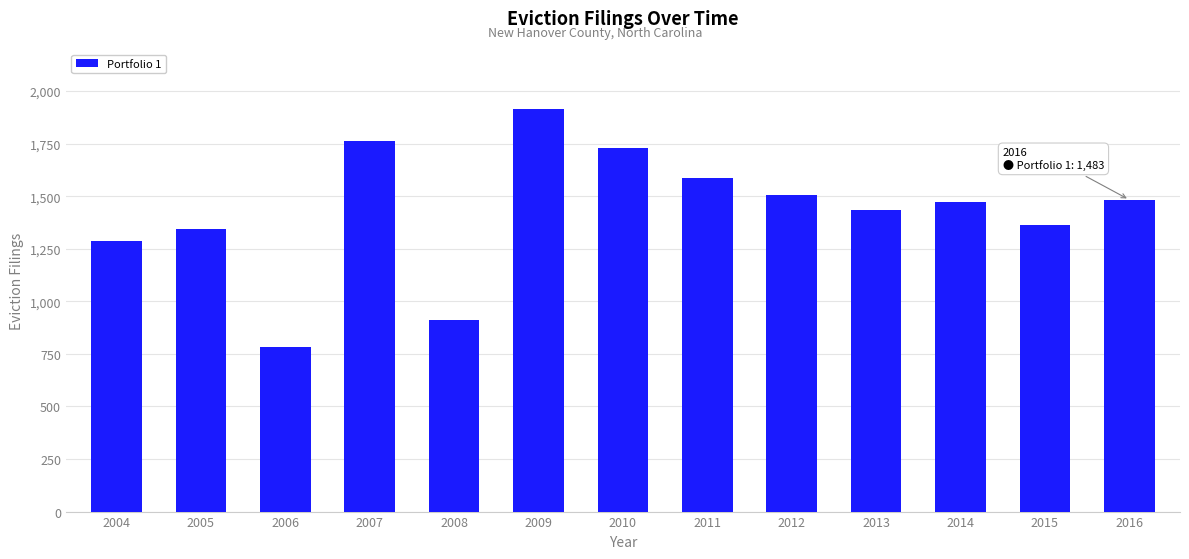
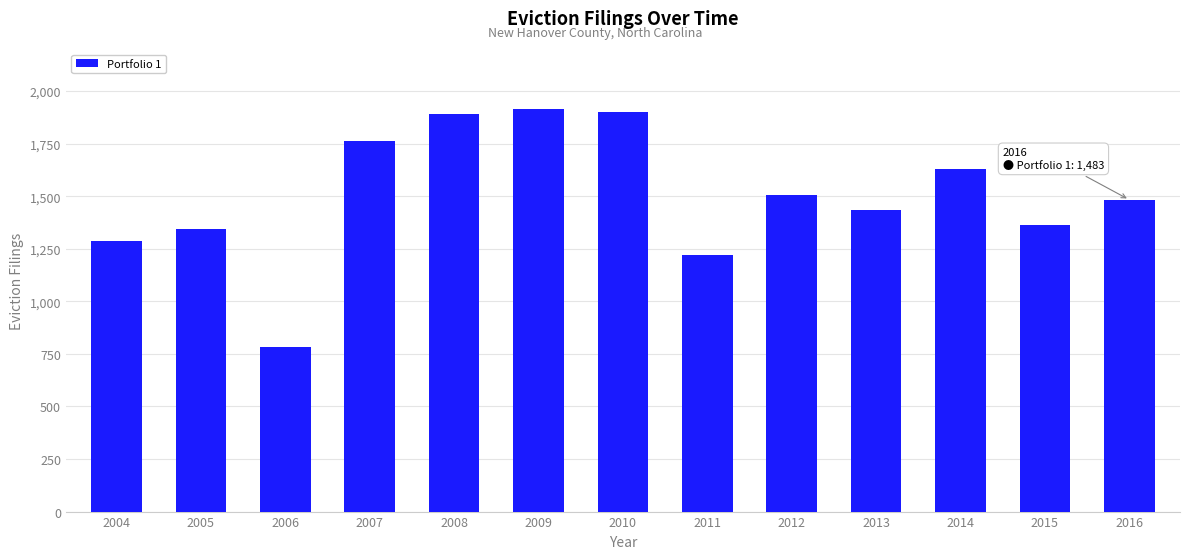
  {
    "2004": "1,290",
    "2005": "1,350",
    "2006": "790",
    "2007": "1,760",
-   "2008": "910",
+   "2008": "1,890",
    "2009": "1,920",
-   "2010": "1,730",
-   "2011": "1,590",
+   "2010": "1,900",
+   "2011": "1,220",
    "2012": "1,510",
    "2013": "1,440",
-   "2014": "1,470",
+   "2014": "1,630",
    "2015": "1,360"
  }
